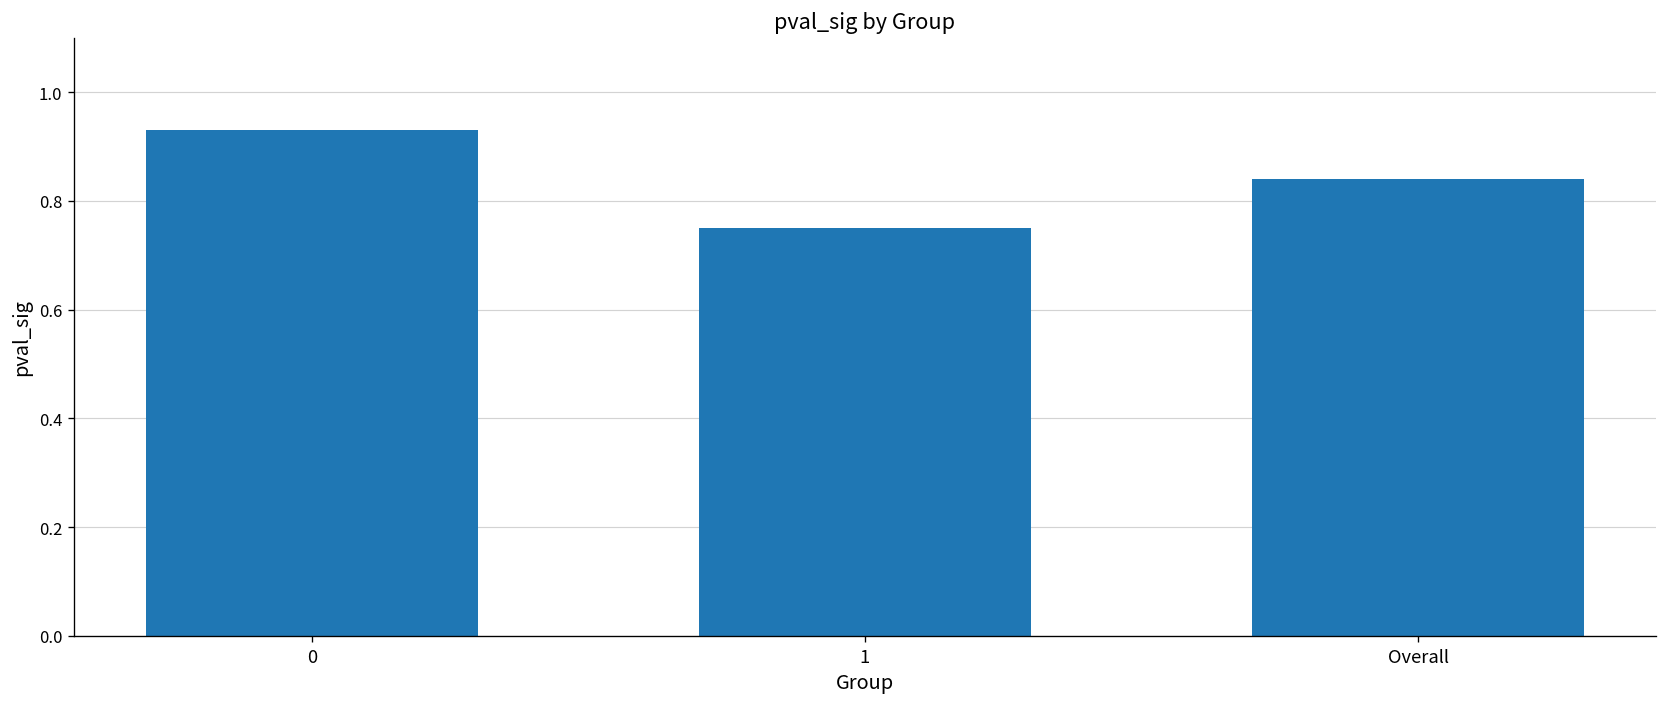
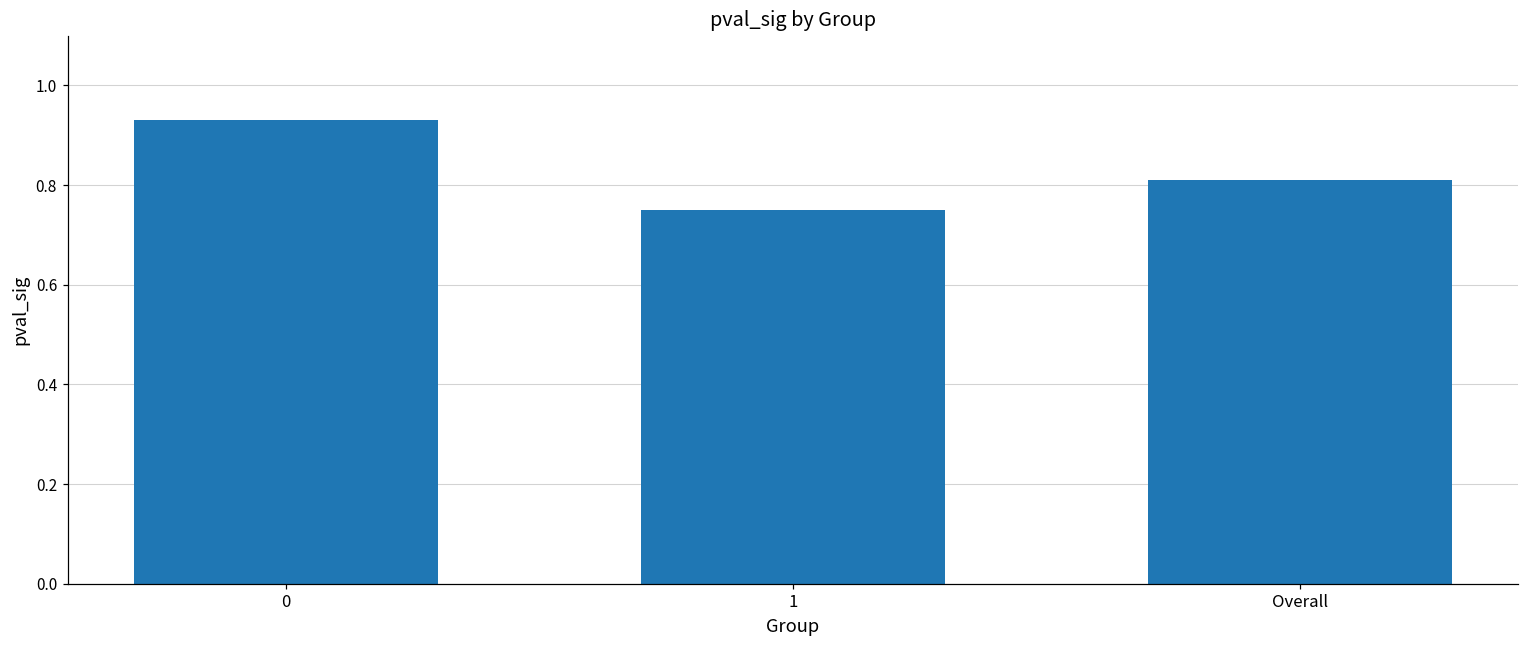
  {
    "0": 0.93,
    "1": 0.75,
-   "Overall": 0.84
+   "Overall": 0.81
  }
